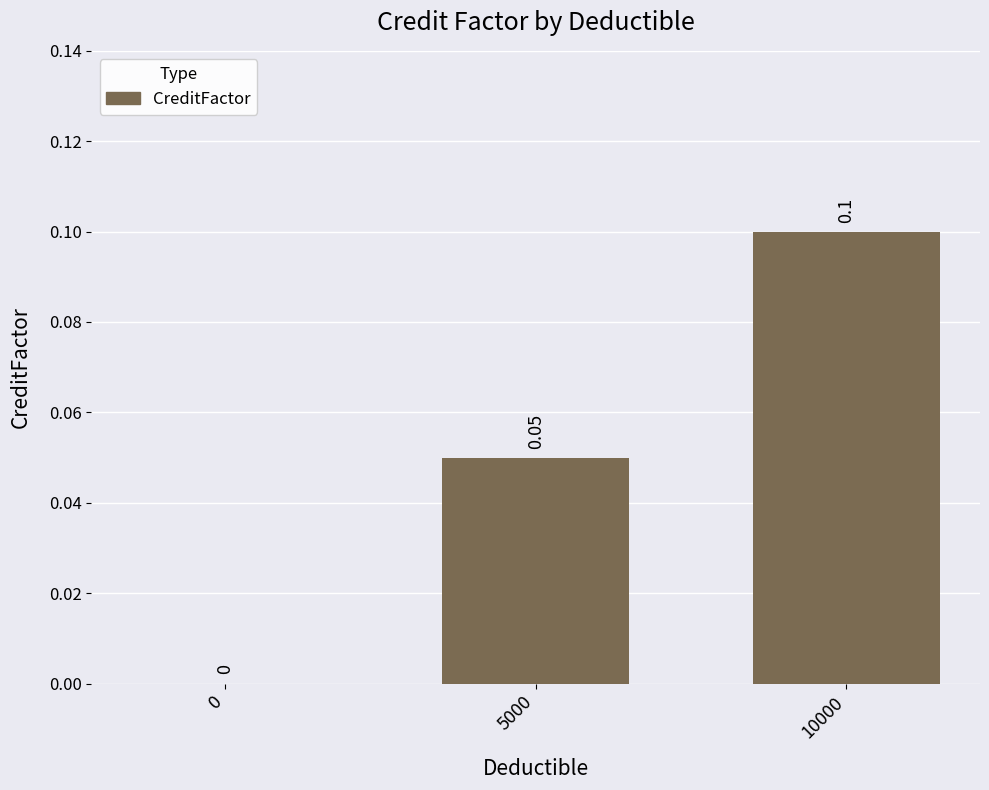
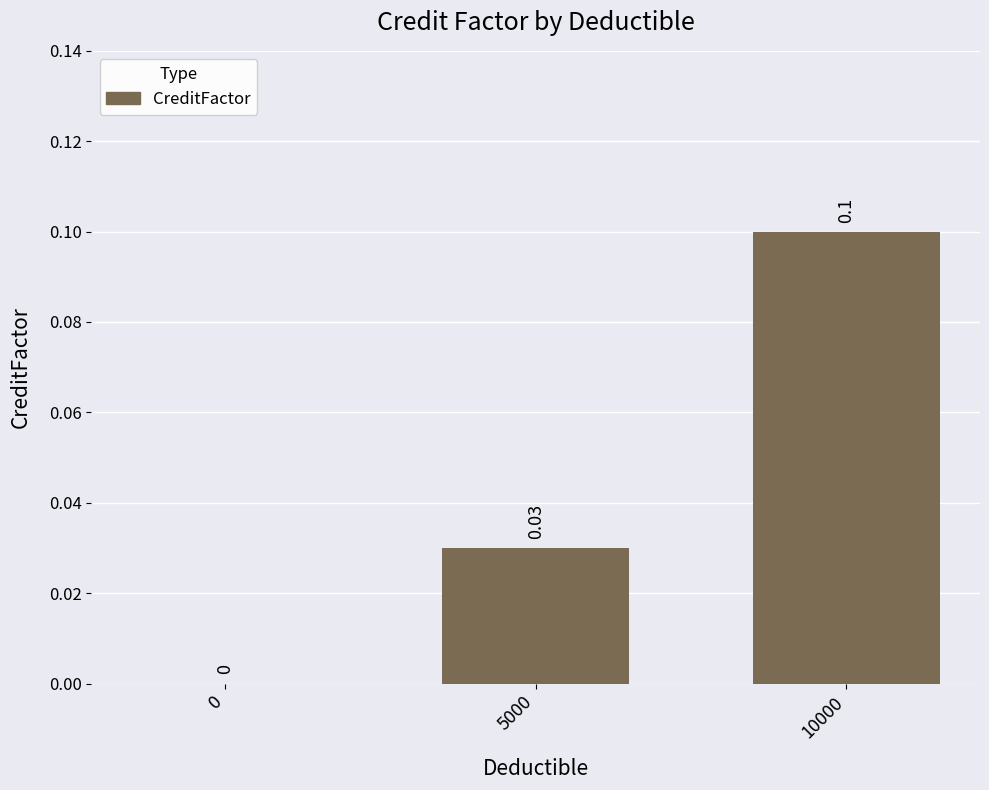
  {
    "0": 0,
-   "5000": 0.05,
+   "5000": 0.03,
    "10000": 0.1
  }
